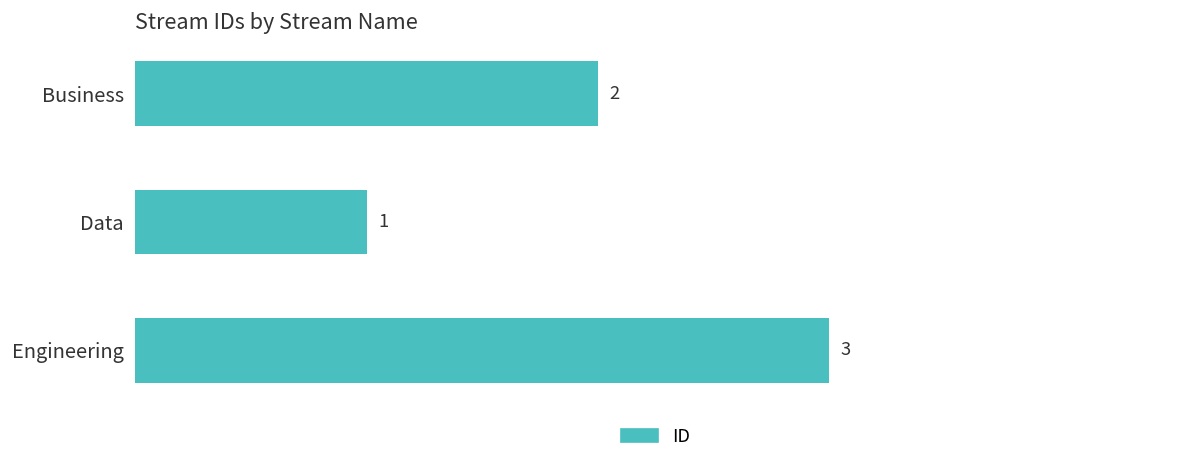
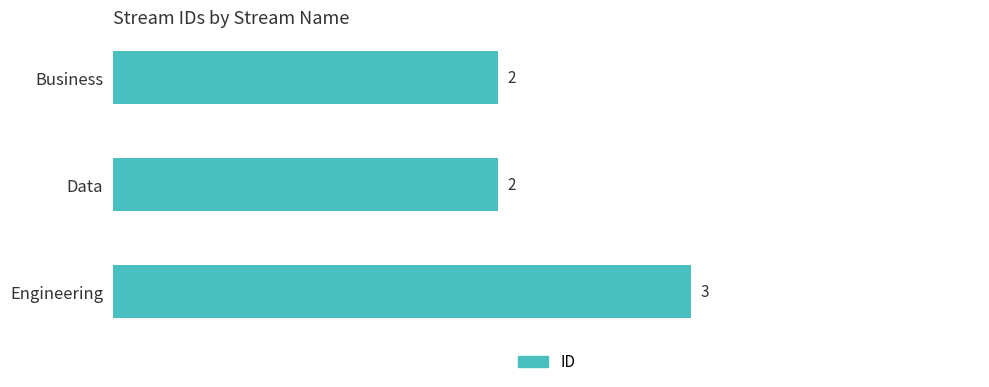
  {
    "Business": 2,
-   "Data": 1,
+   "Data": 2,
    "Engineering": 3
  }
